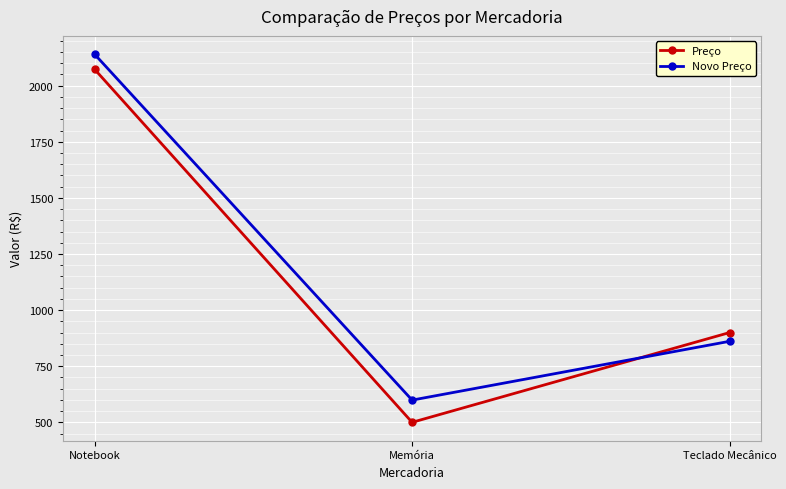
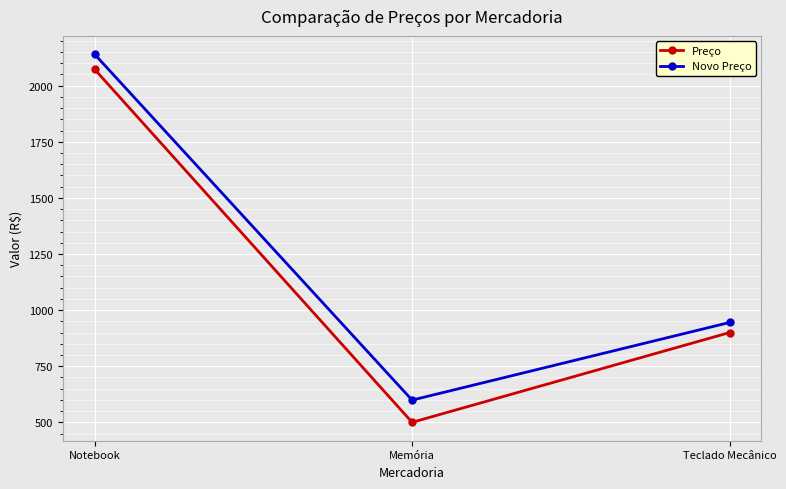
  {
    "Preço": {
      "Notebook": 2070,
      "Memória": 500,
      "Teclado Mecânico": 900
    },
    "Novo Preço": {
      "Notebook": 2140,
      "Memória": 600,
-     "Teclado Mecânico": 860
+     "Teclado Mecânico": 950
    }
  }
